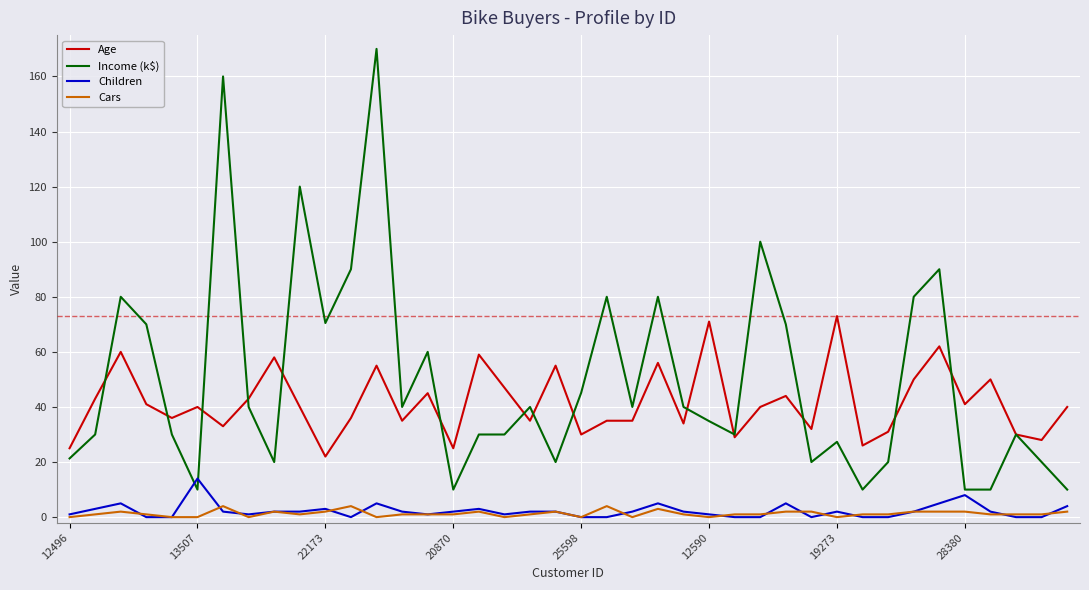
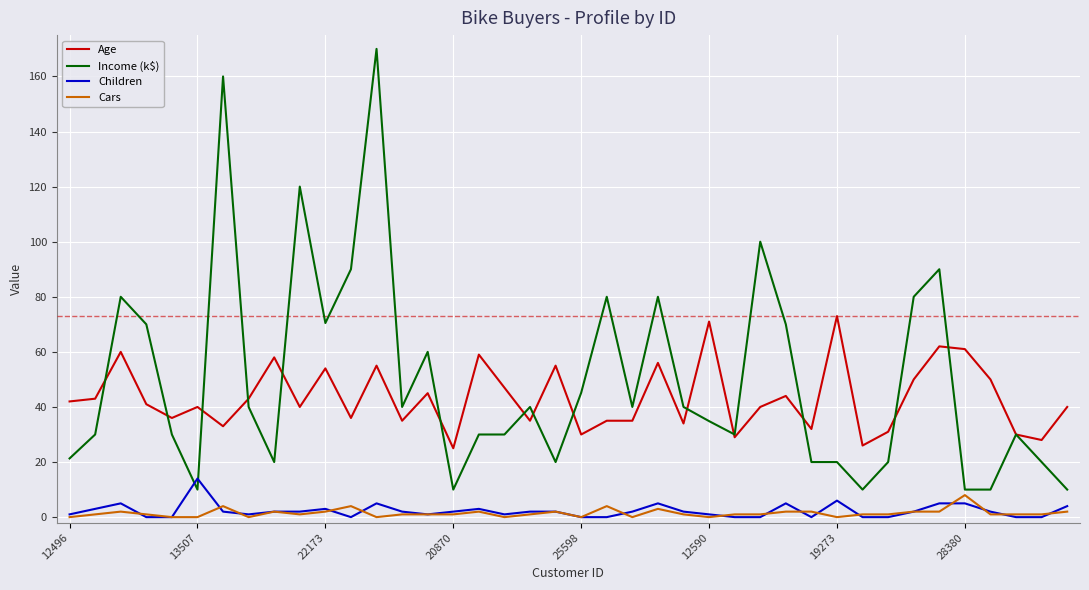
  {
    "Age": {
-     "12496": 25,
+     "12496": 42,
      "13507": 40,
-     "22173": 22,
+     "22173": 54,
      "20870": 25,
      "25598": 30,
      "12590": 71,
      "19273": 73,
-     "28380": 41
+     "28380": 61
    },
    "Income (k$)": {
      "12496": 21,
      "13507": 10,
      "22173": 70,
      "20870": 10,
      "25598": 45,
      "12590": 35,
-     "19273": 27,
+     "19273": 20,
      "28380": 10
    },
    "Children": {
      "12496": 1,
      "13507": 14,
      "22173": 3,
      "20870": 2,
      "12590": 1,
-     "19273": 2,
-     "28380": 8
+     "19273": 6,
+     "28380": 5
    },
    "Cars": {
      "12496": 0,
      "13507": 0,
      "22173": 2,
      "20870": 1,
      "12590": 0,
      "19273": 0,
-     "28380": 2
+     "28380": 8
    }
  }
